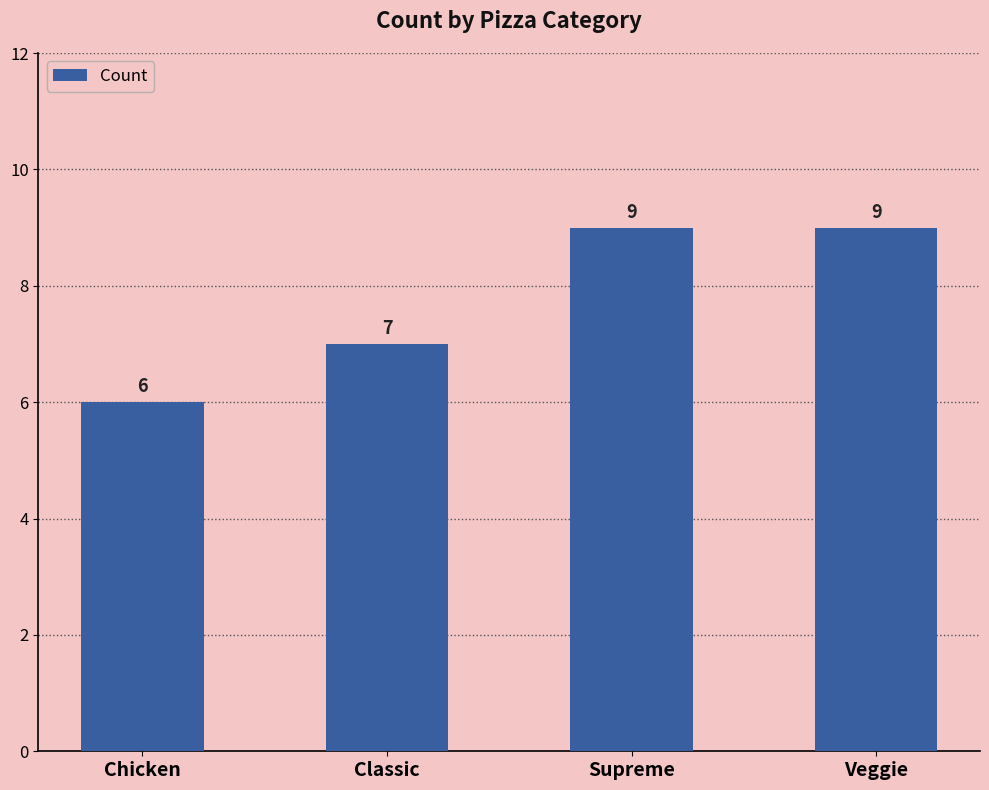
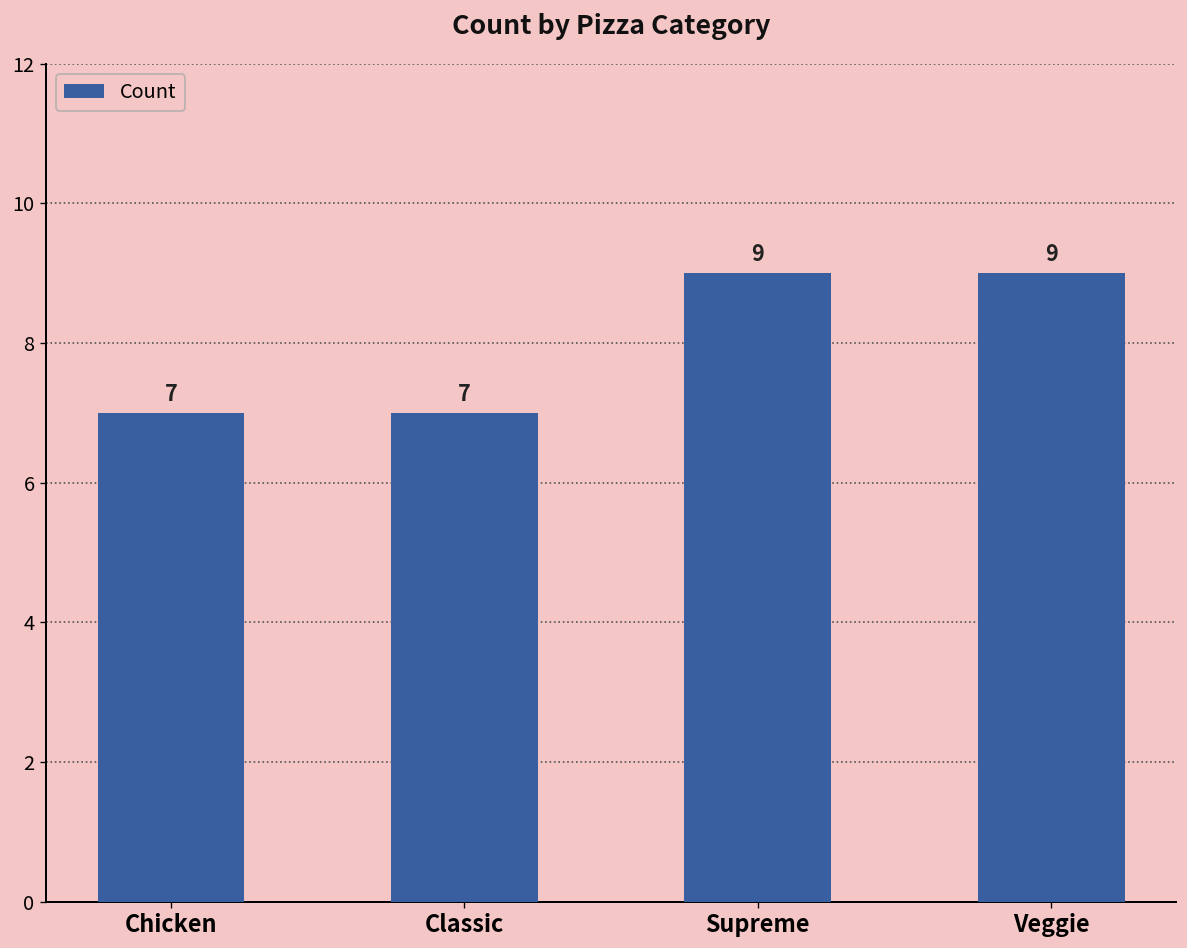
  {
-   "Chicken": 6,
+   "Chicken": 7,
    "Classic": 7,
    "Supreme": 9,
    "Veggie": 9
  }
